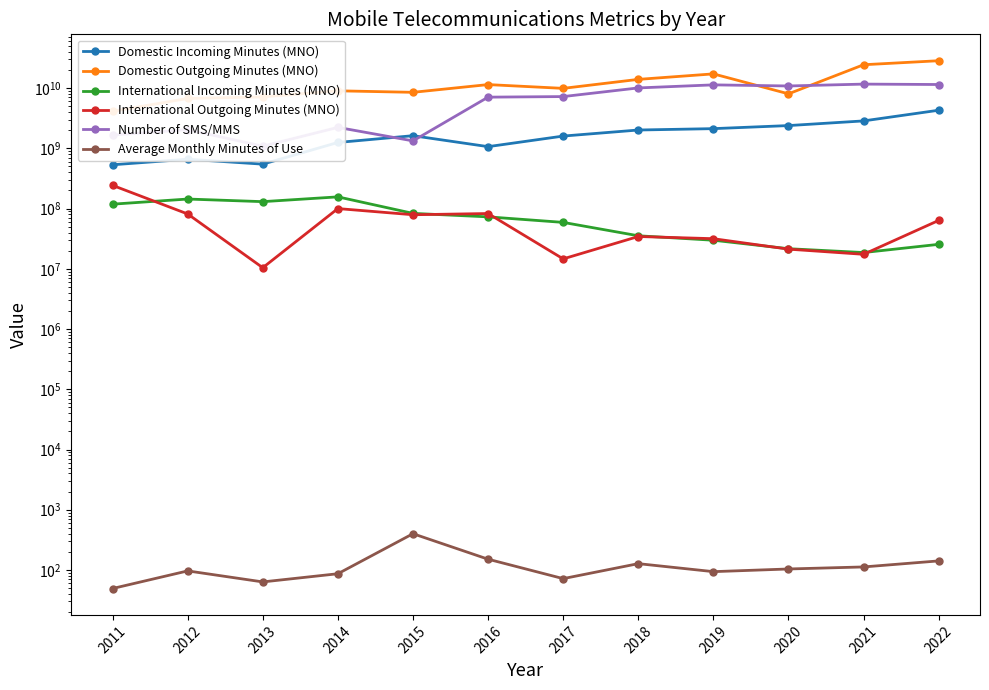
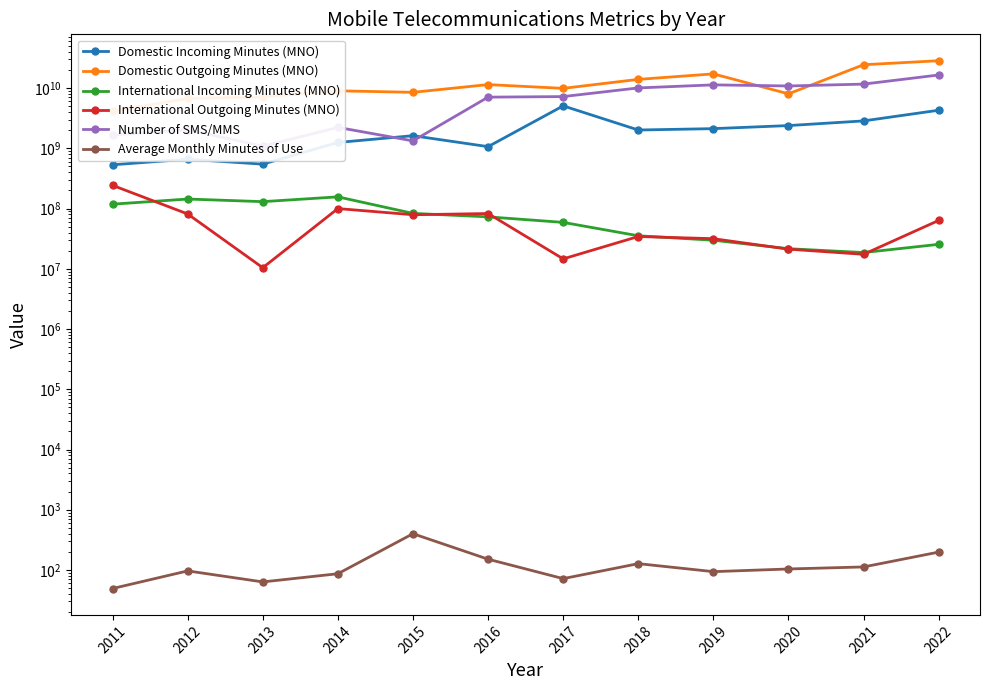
  {
    "Domestic Incoming Minutes (MNO)": {
      "2011": 500000000,
      "2013": 500000000,
      "2015": 1600000000,
      "2016": 1100000000,
-     "2017": 1600000000,
+     "2017": 5000000000,
      "2018": 2000000000,
      "2019": 2100000000,
      "2020": 2400000000,
      "2021": 3000000000,
      "2022": 4000000000
    },
    "Domestic Outgoing Minutes (MNO)": {
      "2015": 9000000000,
      "2016": 11000000000,
      "2017": 10000000000,
      "2018": 14000000000,
      "2019": 17000000000,
      "2020": 8000000000,
      "2021": 24000000000,
      "2022": 30000000000
    },
    "International Incoming Minutes (MNO)": {
      "2011": 120000000,
      "2012": 140000000,
      "2013": 130000000,
      "2014": 160000000,
      "2016": 70000000,
      "2017": 60000000,
      "2022": 25000000
    },
    "International Outgoing Minutes (MNO)": {
      "2011": 240000000,
      "2012": 80000000,
      "2013": 10000000,
      "2014": 100000000,
      "2016": 80000000,
      "2017": 15000000,
      "2022": 60000000
    },
    "Number of SMS/MMS": {
      "2015": 1300000000,
      "2016": 7000000000,
      "2017": 7000000000,
      "2018": 10000000000,
      "2019": 11000000000,
      "2020": 11000000000,
      "2021": 12000000000,
-     "2022": 11000000000
+     "2022": 16000000000
    },
    "Average Monthly Minutes of Use": {
      "2011": 50,
      "2012": 100,
      "2013": 60,
      "2014": 90,
      "2015": 400,
      "2016": 150,
      "2017": 70,
      "2018": 130,
      "2019": 90,
      "2020": 100,
      "2021": 110,
-     "2022": 140
+     "2022": 200
    }
  }
